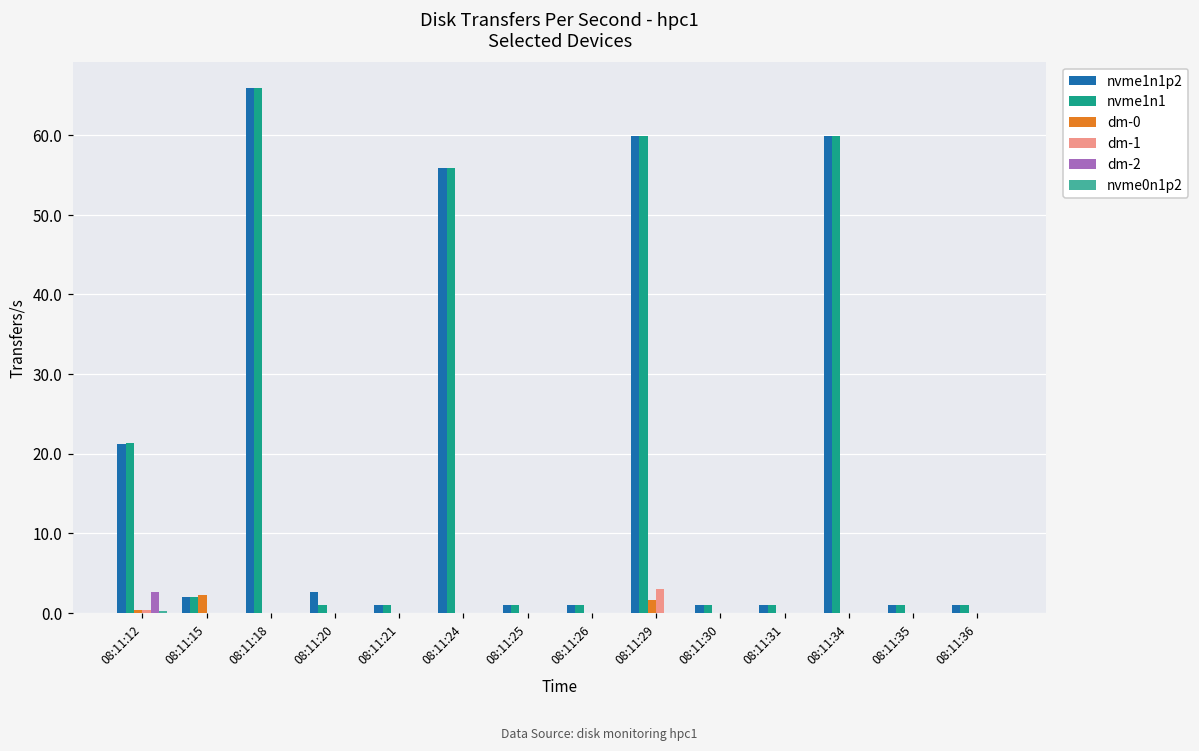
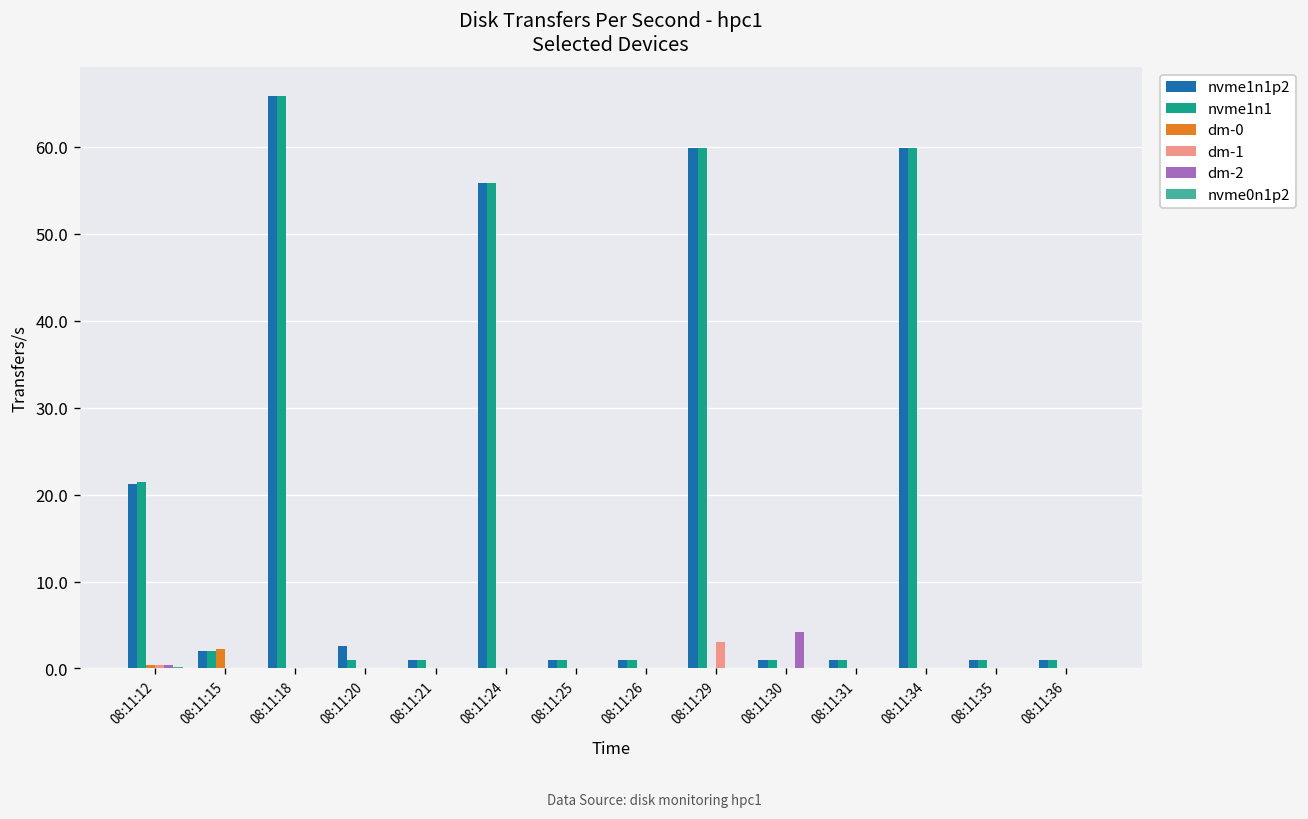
  {
    "nvme1n1p2": {
      "08:11:12": 21,
      "08:11:15": 2,
      "08:11:18": 66,
      "08:11:20": 3,
      "08:11:21": 1,
      "08:11:24": 56,
      "08:11:25": 1,
      "08:11:26": 1,
      "08:11:29": 60,
      "08:11:30": 1,
      "08:11:31": 1,
      "08:11:34": 60,
      "08:11:35": 1,
      "08:11:36": 1
    },
    "dm-0": {
      "08:11:12": 0,
      "08:11:15": 2,
      "08:11:18": 0,
      "08:11:20": 0,
      "08:11:21": 0,
      "08:11:24": 0,
      "08:11:25": 0,
      "08:11:26": 0,
-     "08:11:29": 2,
+     "08:11:29": 0,
      "08:11:30": 0,
      "08:11:31": 0,
      "08:11:34": 0,
      "08:11:35": 0,
      "08:11:36": 0
    },
    "dm-1": {
      "08:11:12": 0,
      "08:11:15": 0,
      "08:11:18": 0,
      "08:11:20": 0,
      "08:11:21": 0,
      "08:11:24": 0,
      "08:11:25": 0,
      "08:11:26": 0,
      "08:11:29": 3,
      "08:11:30": 0,
      "08:11:31": 0,
      "08:11:34": 0,
      "08:11:35": 0,
      "08:11:36": 0
    },
    "dm-2": {
-     "08:11:12": 3,
+     "08:11:12": 0,
      "08:11:15": 0,
      "08:11:18": 0,
      "08:11:20": 0,
      "08:11:21": 0,
      "08:11:24": 0,
      "08:11:25": 0,
      "08:11:26": 0,
      "08:11:29": 0,
-     "08:11:30": 0,
+     "08:11:30": 4,
      "08:11:31": 0,
      "08:11:34": 0,
      "08:11:35": 0,
      "08:11:36": 0
    }
  }
